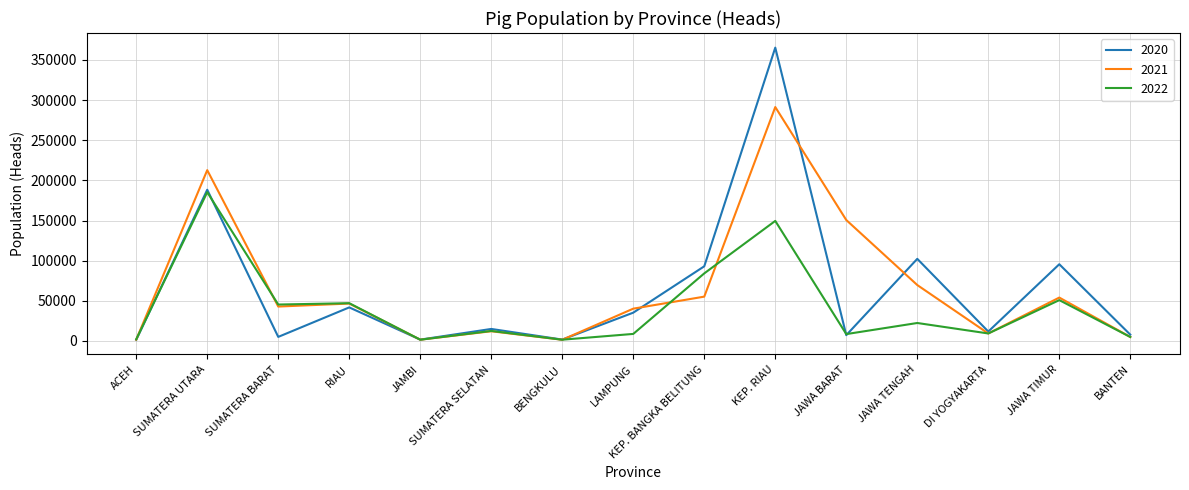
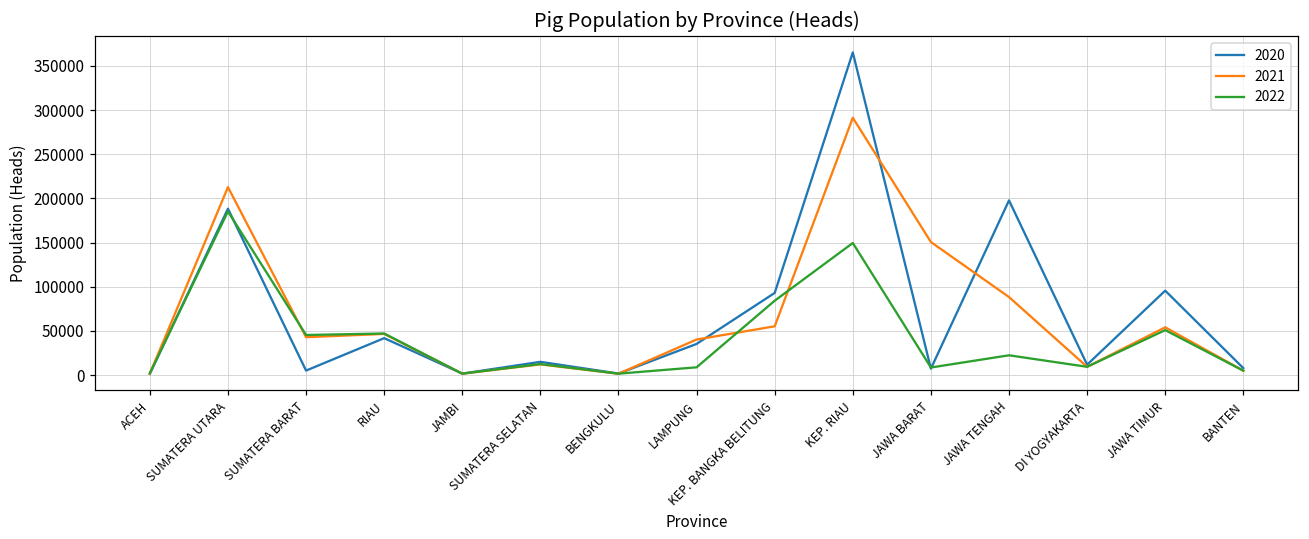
  {
    "2020": {
      "SUMATERA BARAT": 10000,
      "RIAU": 40000,
      "LAMPUNG": 40000,
      "KEP. BANGKA BELITUNG": 90000,
      "KEP. RIAU": 370000,
-     "JAWA TENGAH": 100000,
+     "JAWA TENGAH": 200000,
      "JAWA TIMUR": 100000
    },
    "2021": {
      "SUMATERA UTARA": 210000,
      "LAMPUNG": 40000,
      "KEP. BANGKA BELITUNG": 60000,
      "KEP. RIAU": 290000,
      "JAWA BARAT": 150000,
-     "JAWA TENGAH": 70000
+     "JAWA TENGAH": 90000
    },
    "2022": {
      "LAMPUNG": 10000,
      "KEP. BANGKA BELITUNG": 80000,
      "KEP. RIAU": 150000,
      "JAWA TENGAH": 20000
    }
  }
